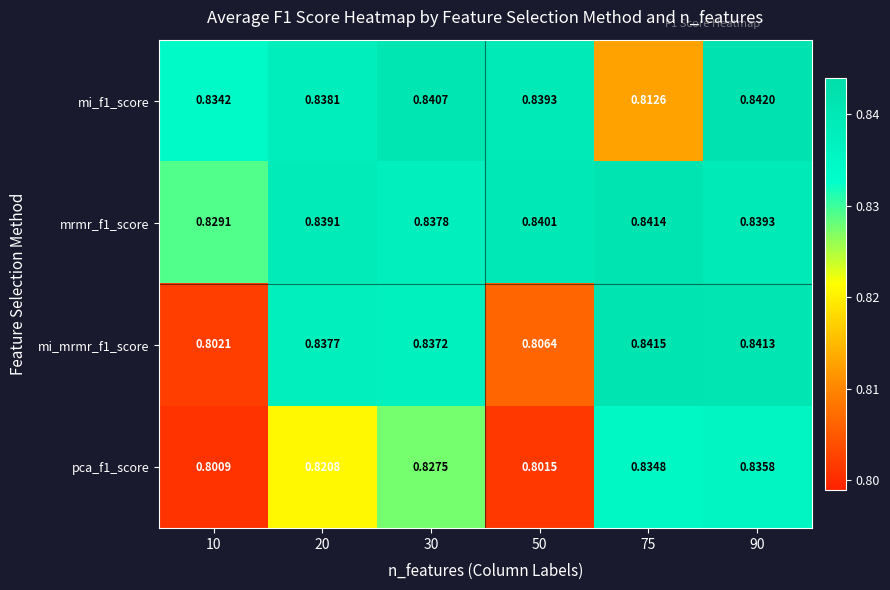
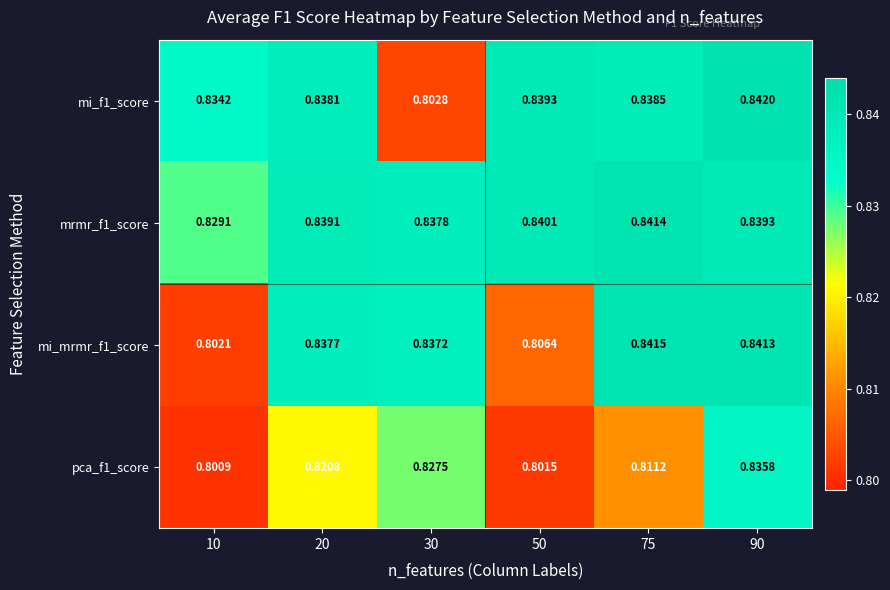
  {
    "mi_f1_score": {
      "10": 0.8342,
      "20": 0.8381,
-     "30": 0.8407,
+     "30": 0.8028,
      "50": 0.8393,
-     "75": 0.8126,
+     "75": 0.8385,
      "90": 0.8420
    },
    "mrmr_f1_score": {
      "10": 0.8291,
      "20": 0.8391,
      "30": 0.8378,
      "50": 0.8401,
      "75": 0.8414,
      "90": 0.8393
    },
    "mi_mrmr_f1_score": {
      "10": 0.8021,
      "20": 0.8377,
      "30": 0.8372,
      "50": 0.8064,
      "75": 0.8415,
      "90": 0.8413
    },
    "pca_f1_score": {
      "10": 0.8009,
      "20": 0.8208,
      "30": 0.8275,
      "50": 0.8015,
-     "75": 0.8348,
+     "75": 0.8112,
      "90": 0.8358
    }
  }
